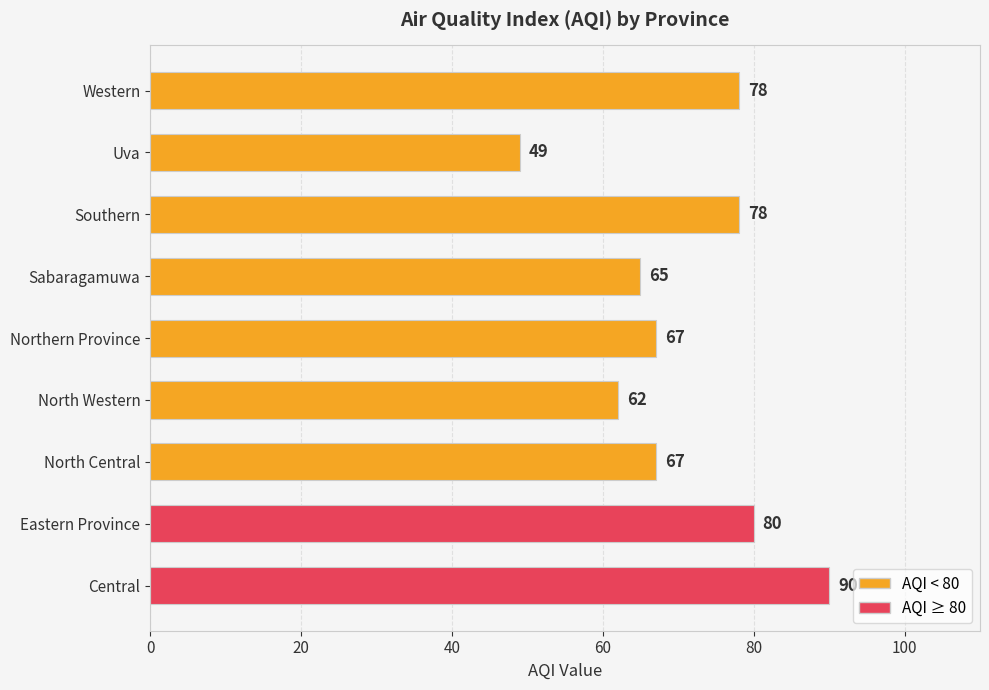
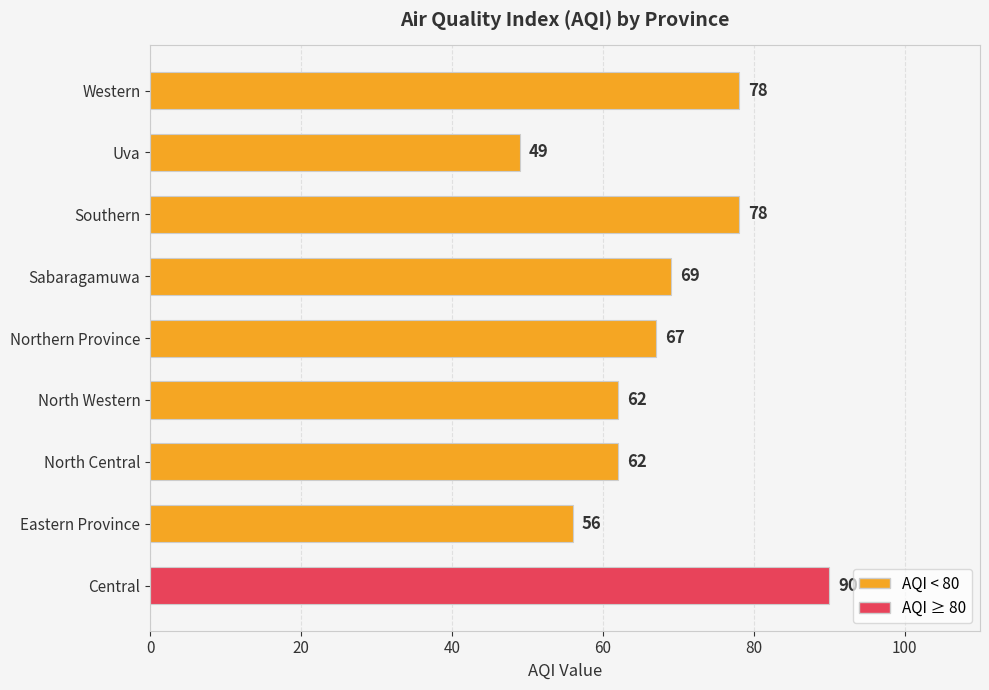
  {
    "Western": 78,
    "Uva": 49,
    "Southern": 78,
-   "Sabaragamuwa": 65,
+   "Sabaragamuwa": 69,
    "Northern Province": 67,
    "North Western": 62,
-   "North Central": 67,
-   "Eastern Province": 80
+   "North Central": 62,
+   "Eastern Province": 56
  }
